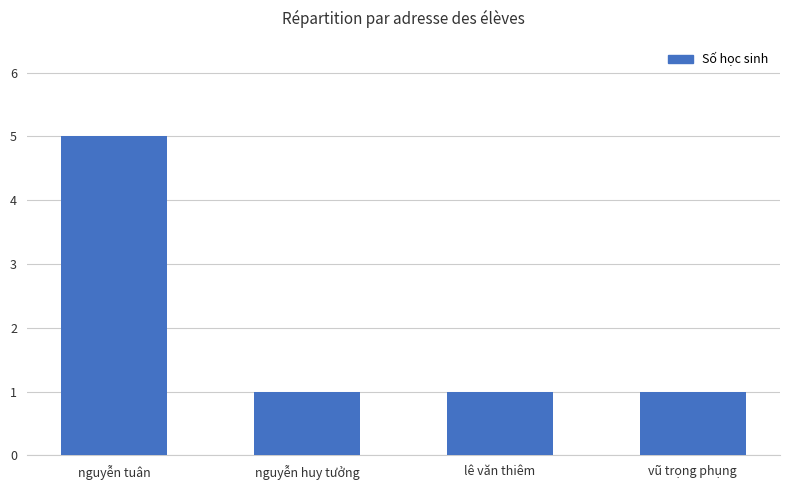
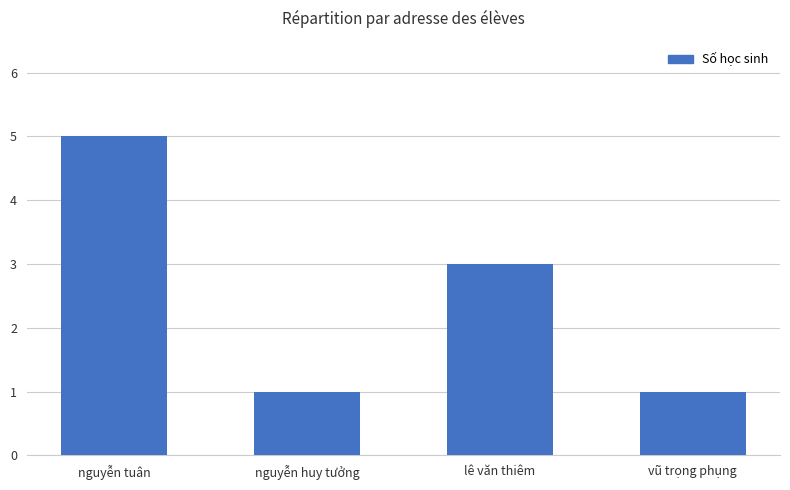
  {
    "nguyễn tuân": 5,
    "nguyễn huy tưởng": 1,
-   "lê văn thiêm": 1,
+   "lê văn thiêm": 3,
    "vũ trọng phụng": 1
  }
